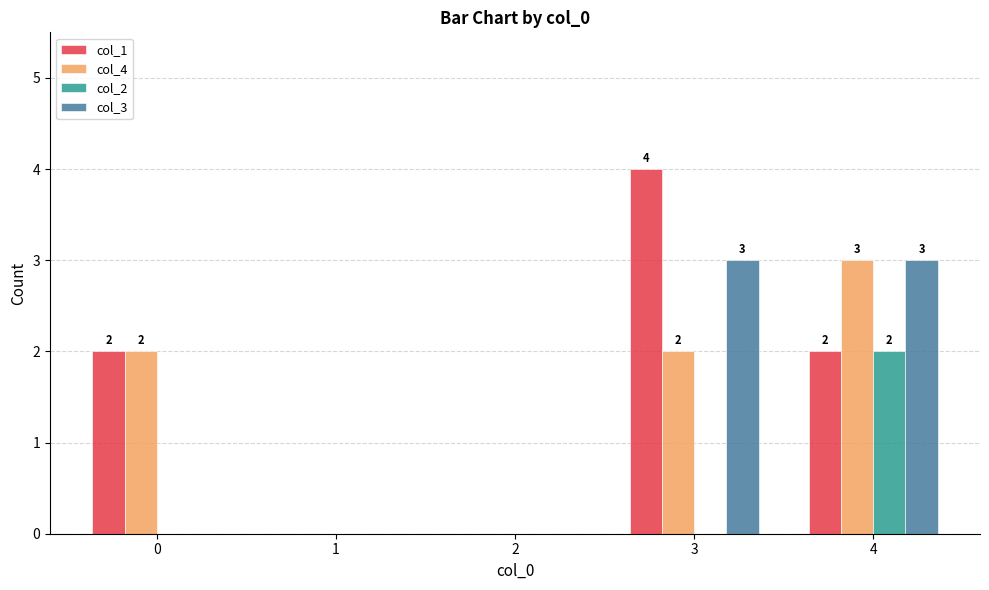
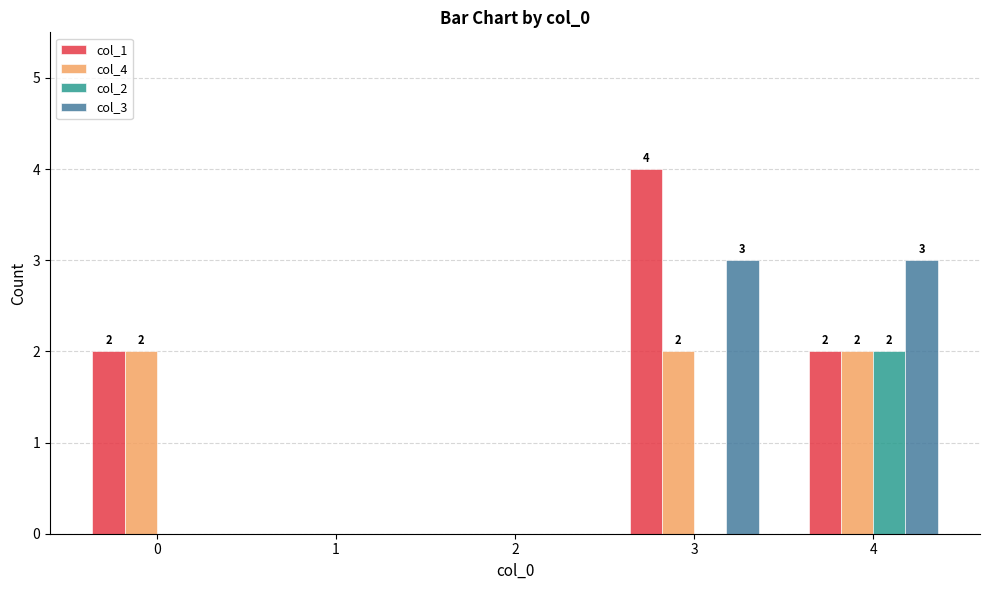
  {
    "col_1": {
      "0": 2,
      "3": 4,
      "4": 2
    },
    "col_4": {
      "0": 2,
      "3": 2,
-     "4": 3
+     "4": 2
    }
  }
